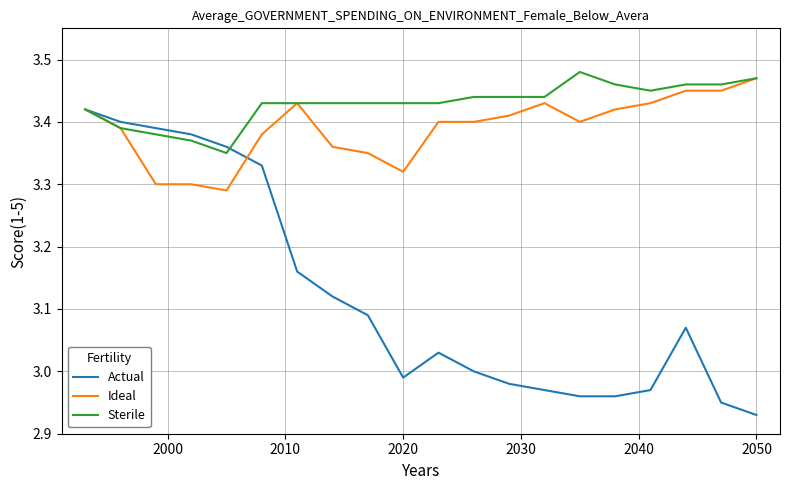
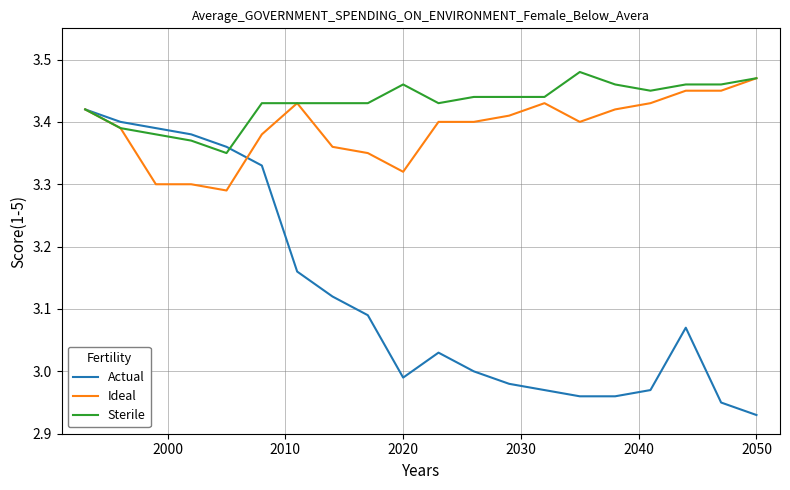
  {
    "Actual": {
      "2020": 2.99,
      "2050": 2.93
    },
    "Ideal": {
      "2020": 3.32
    },
    "Sterile": {
-     "2020": 3.43
+     "2020": 3.46
    }
  }
